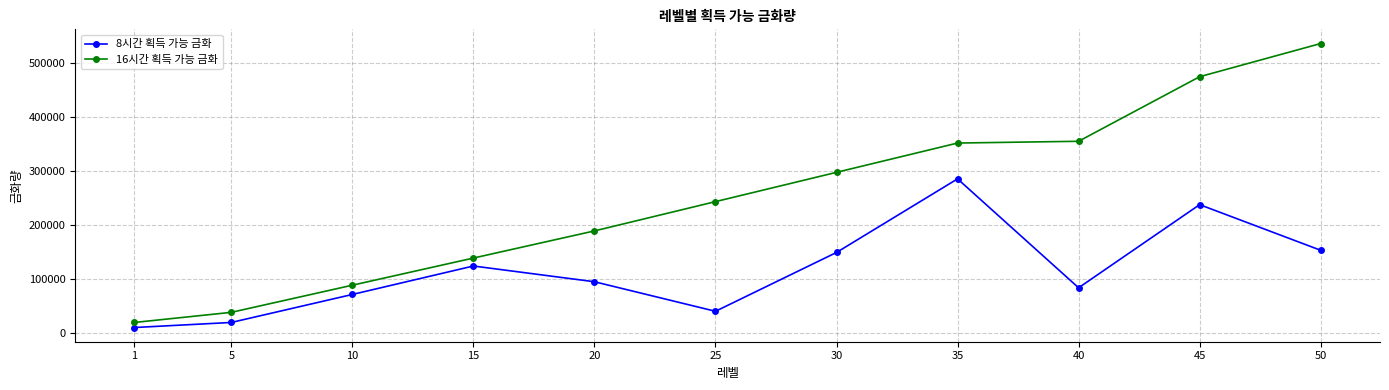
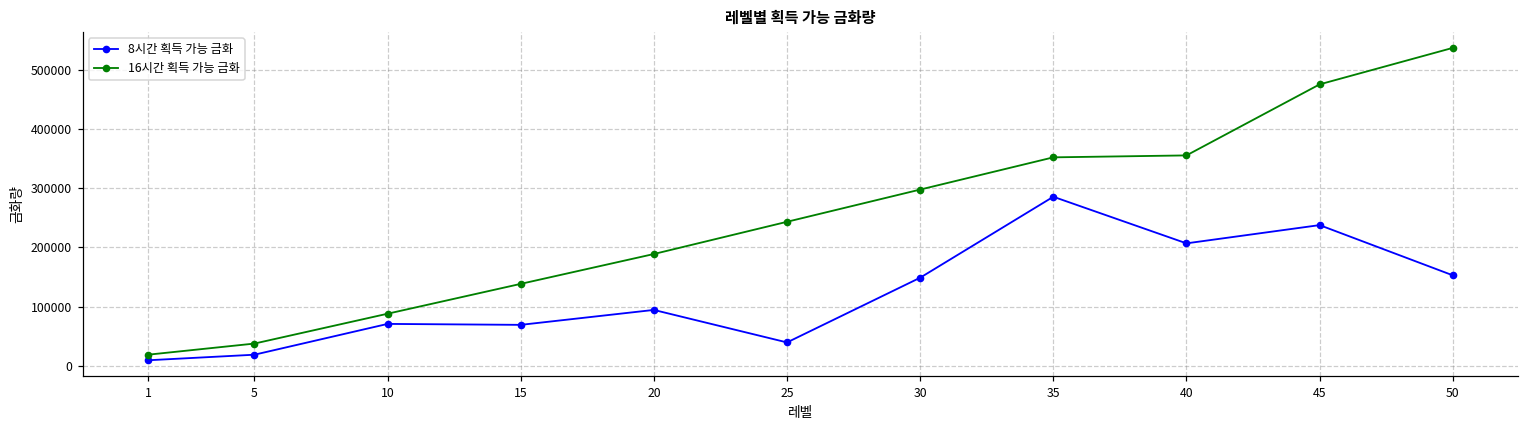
  {
    "8시간 획득 가능 금화": {
      "1": 10000,
      "5": 20000,
      "10": 70000,
-     "15": 120000,
+     "15": 70000,
      "20": 90000,
      "25": 40000,
      "30": 150000,
      "35": 290000,
-     "40": 80000,
+     "40": 210000,
      "45": 240000,
      "50": 150000
    },
    "16시간 획득 가능 금화": {
      "1": 20000,
      "5": 40000,
      "10": 90000,
      "15": 140000,
      "20": 190000,
      "25": 240000,
      "30": 300000,
      "35": 350000,
      "40": 360000,
      "45": 480000,
      "50": 540000
    }
  }
